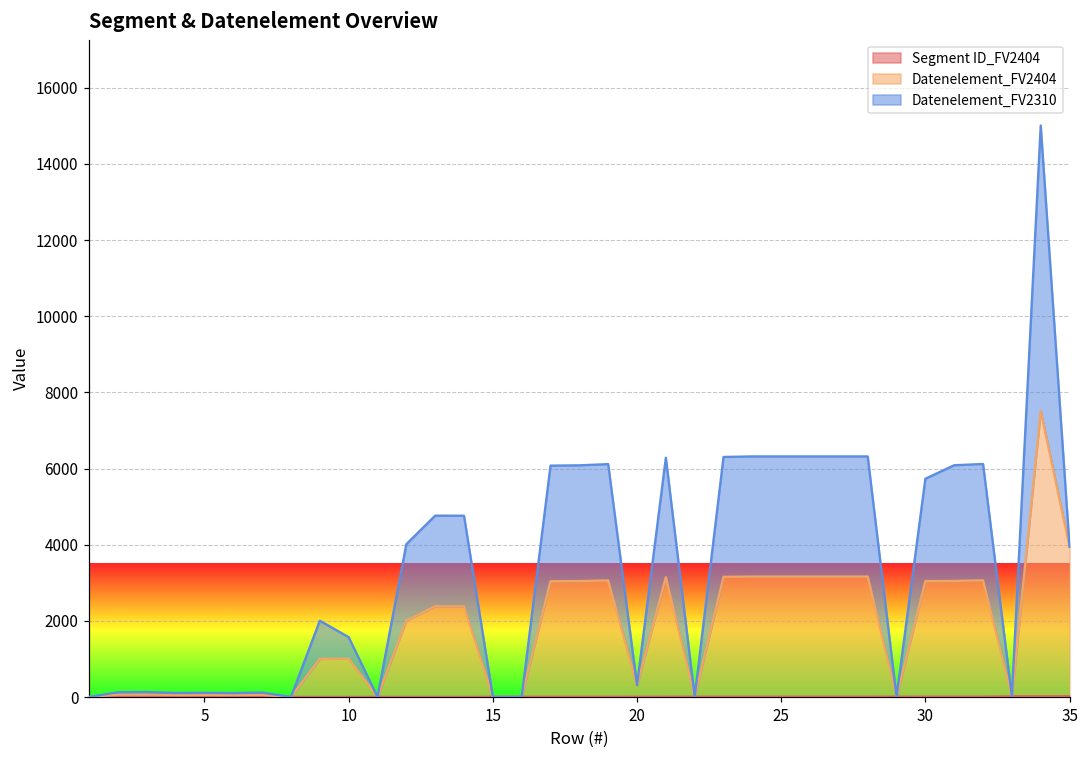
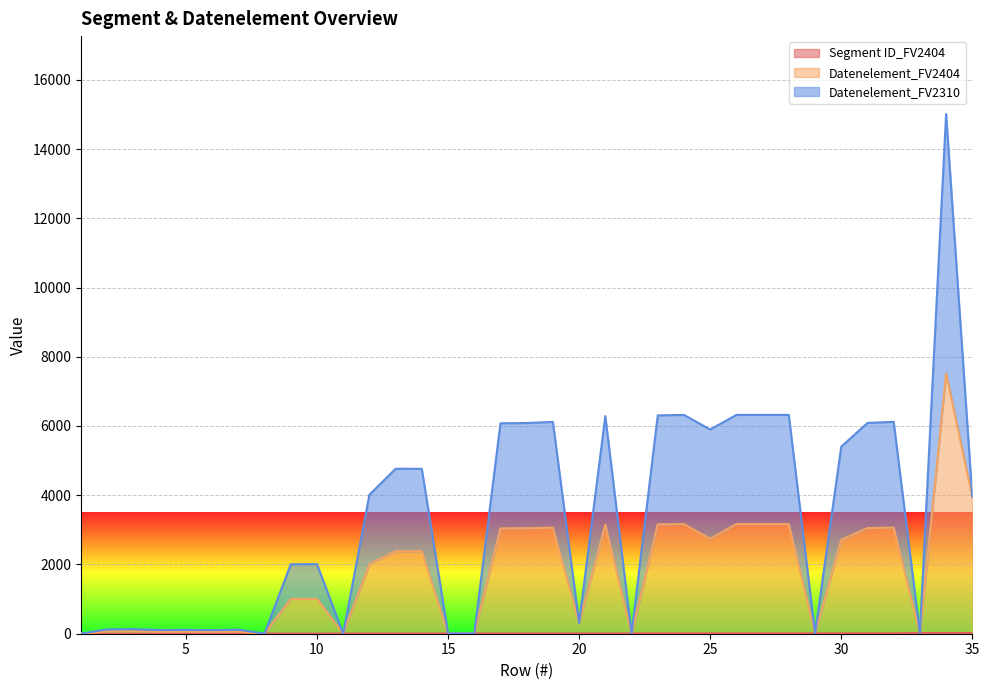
  {
    "Segment ID_FV2404": {
      "10": 0,
      "20": 0,
      "25": 0,
      "30": 0,
      "35": 0
    },
    "Datenelement_FV2404": {
      "10": 1000,
-     "25": 3200,
-     "30": 3000
+     "25": 2700,
+     "30": 2700
    },
    "Datenelement_FV2310": {
-     "10": 600,
+     "10": 1000,
      "25": 3200,
      "30": 2700
    }
  }
